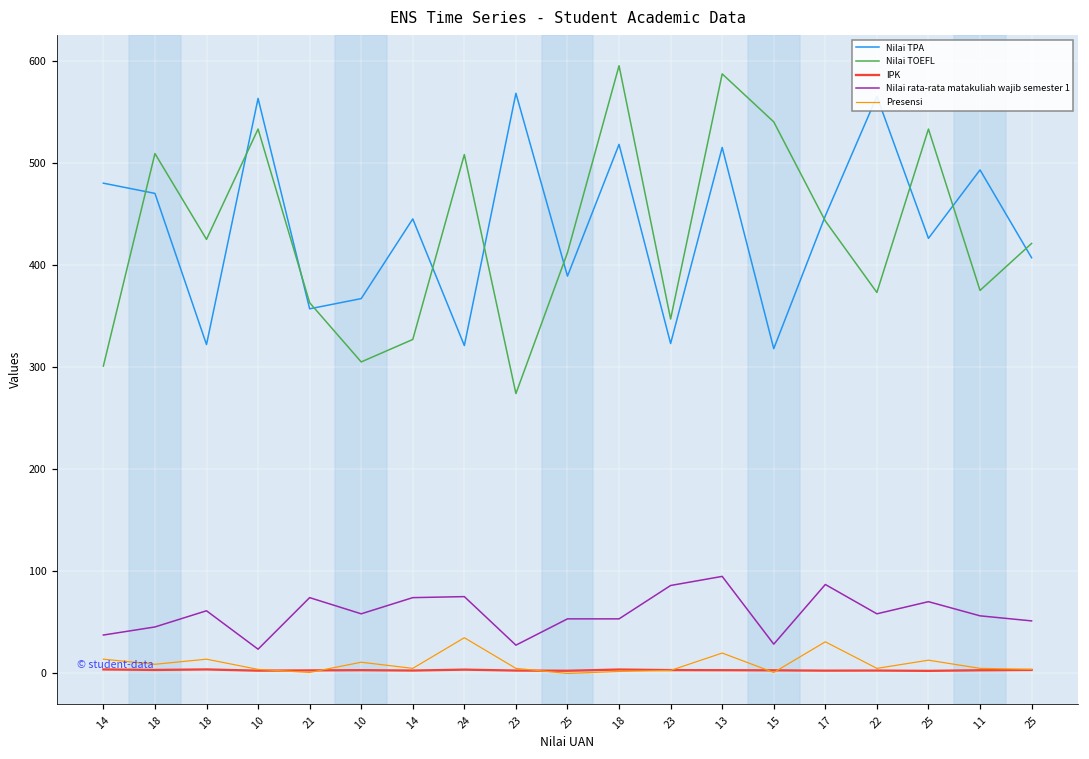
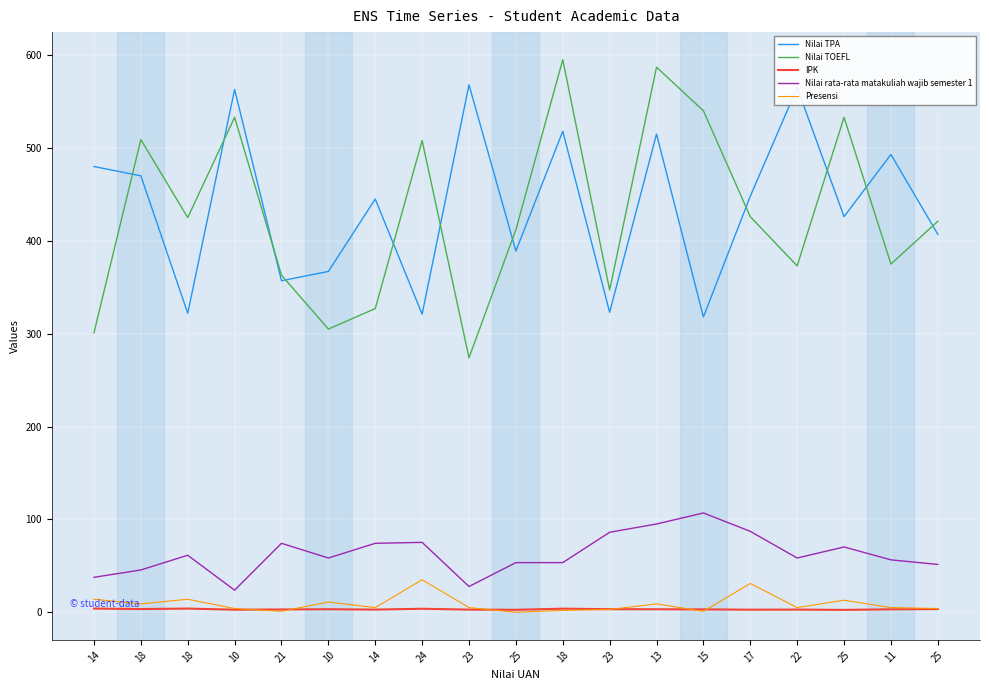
  {
    "Nilai TPA": {
      "21": 360,
      "24": 320,
      "13": 520,
      "15": 320,
      "17": 450,
      "11": 490
    },
    "Nilai TOEFL": {
      "21": 360,
      "24": 510,
      "13": 590,
      "15": 540,
-     "17": 440,
+     "17": 430,
      "22": 370,
      "11": 380
    },
    "IPK": {
      "24": 0,
      "13": 0,
      "17": 0
    },
    "Nilai rata-rata matakuliah wajib semester 1": {
      "21": 70,
      "24": 80,
      "13": 100,
-     "15": 30,
+     "15": 110,
      "17": 90,
      "22": 60,
      "11": 60
    },
    "Presensi": {
      "24": 40,
-     "13": 20,
+     "13": 10,
      "17": 30
    }
  }
